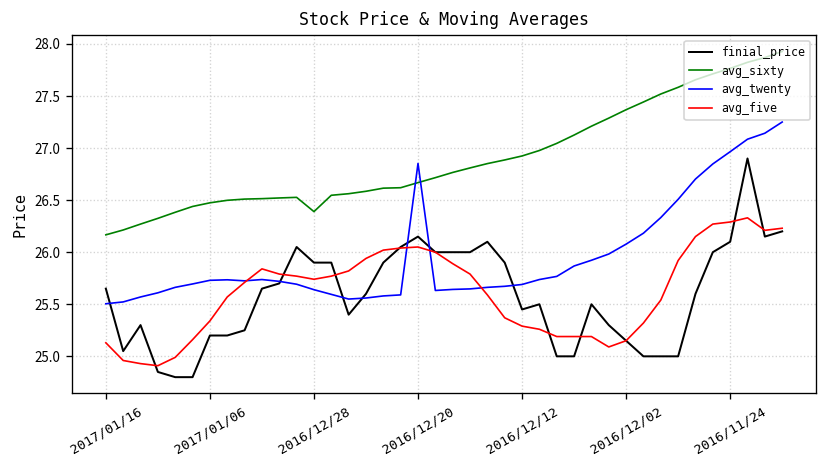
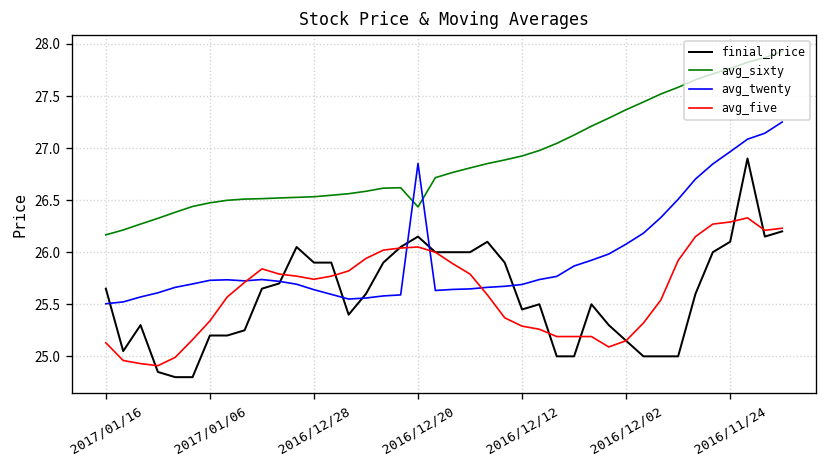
  {
    "finial_price": {
      "2017/01/16": 25.7,
      "2017/01/06": 25.2,
      "2016/12/28": 25.9,
      "2016/12/20": 26.2,
      "2016/12/12": 25.5,
      "2016/11/24": 26.1
    },
    "avg_sixty": {
      "2017/01/16": 26.2,
      "2017/01/06": 26.5,
-     "2016/12/28": 26.4,
-     "2016/12/20": 26.7,
+     "2016/12/28": 26.5,
+     "2016/12/20": 26.4,
      "2016/12/12": 26.9,
      "2016/12/02": 27.4
    },
    "avg_twenty": {
      "2017/01/16": 25.5,
      "2017/01/06": 25.7,
      "2016/12/28": 25.6,
      "2016/12/20": 26.9,
      "2016/12/12": 25.7,
      "2016/12/02": 26.1,
      "2016/11/24": 27.0
    },
    "avg_five": {
      "2017/01/16": 25.1,
      "2017/01/06": 25.3,
      "2016/12/28": 25.7,
      "2016/12/20": 26.1,
      "2016/12/12": 25.3,
      "2016/11/24": 26.3
    }
  }
